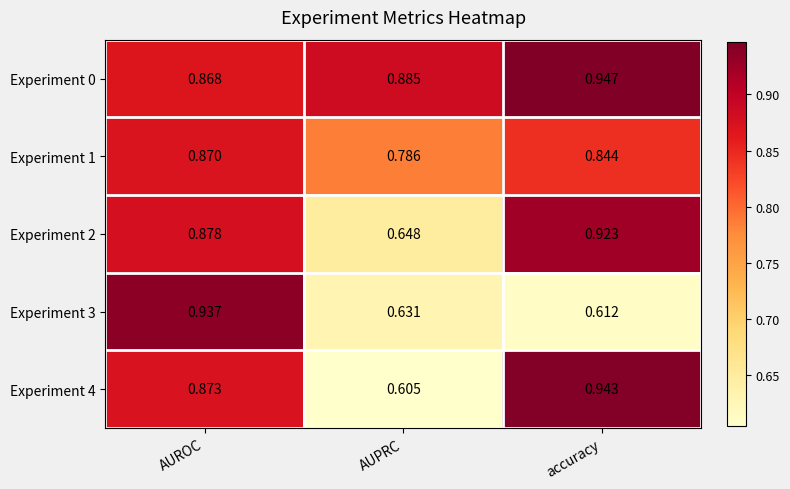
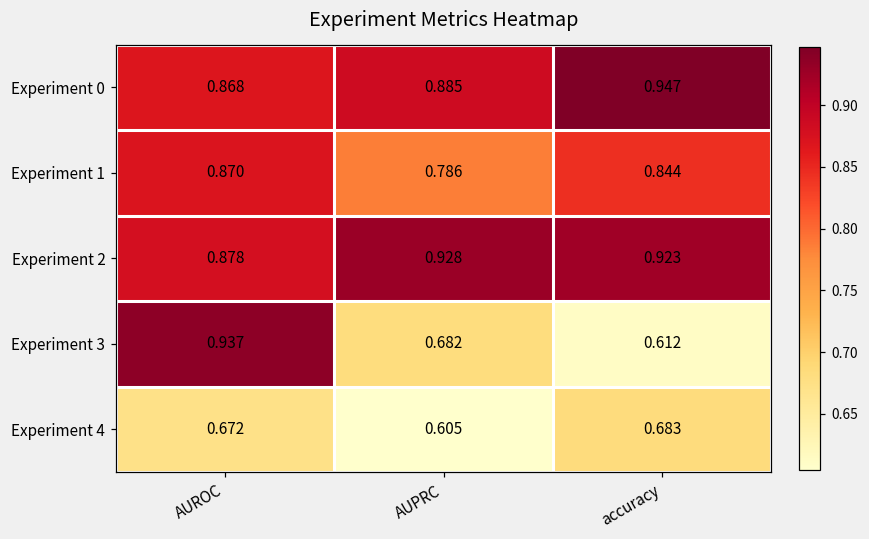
  {
    "Experiment 0": {
      "AUROC": 0.868,
      "AUPRC": 0.885,
      "accuracy": 0.947
    },
    "Experiment 1": {
      "AUROC": 0.870,
      "AUPRC": 0.786,
      "accuracy": 0.844
    },
    "Experiment 2": {
      "AUROC": 0.878,
-     "AUPRC": 0.648,
+     "AUPRC": 0.928,
      "accuracy": 0.923
    },
    "Experiment 3": {
      "AUROC": 0.937,
-     "AUPRC": 0.631,
+     "AUPRC": 0.682,
      "accuracy": 0.612
    },
    "Experiment 4": {
-     "AUROC": 0.873,
+     "AUROC": 0.672,
      "AUPRC": 0.605,
-     "accuracy": 0.943
+     "accuracy": 0.683
    }
  }
